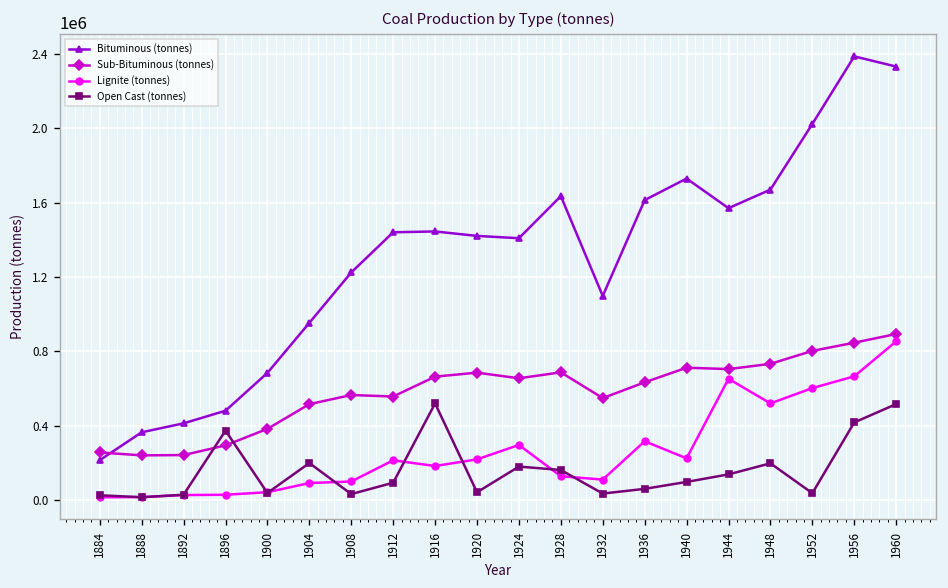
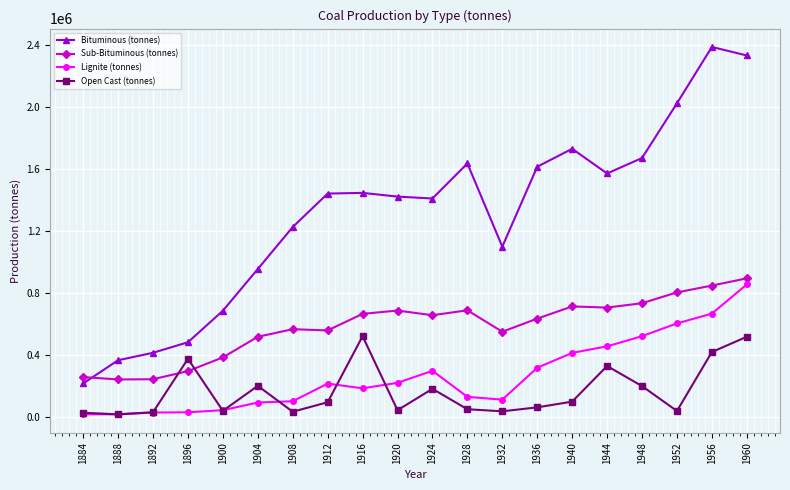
  {
    "Lignite (tonnes)": {
      "1896": 30000,
      "1904": 90000,
      "1908": 100000,
      "1912": 210000,
      "1916": 180000,
      "1920": 220000,
      "1924": 300000,
      "1928": 130000,
      "1932": 110000,
      "1936": 320000,
-     "1940": 230000,
-     "1944": 650000,
+     "1940": 410000,
+     "1944": 460000,
      "1948": 520000,
      "1952": 600000,
      "1956": 670000,
      "1960": 850000
    },
    "Open Cast (tonnes)": {
      "1896": 370000,
      "1904": 200000,
      "1908": 30000,
      "1912": 90000,
      "1916": 520000,
      "1920": 40000,
      "1924": 180000,
-     "1928": 160000,
+     "1928": 50000,
      "1932": 40000,
      "1936": 60000,
      "1940": 100000,
-     "1944": 140000,
+     "1944": 330000,
      "1948": 200000,
      "1952": 40000,
      "1956": 420000,
      "1960": 520000
    }
  }
